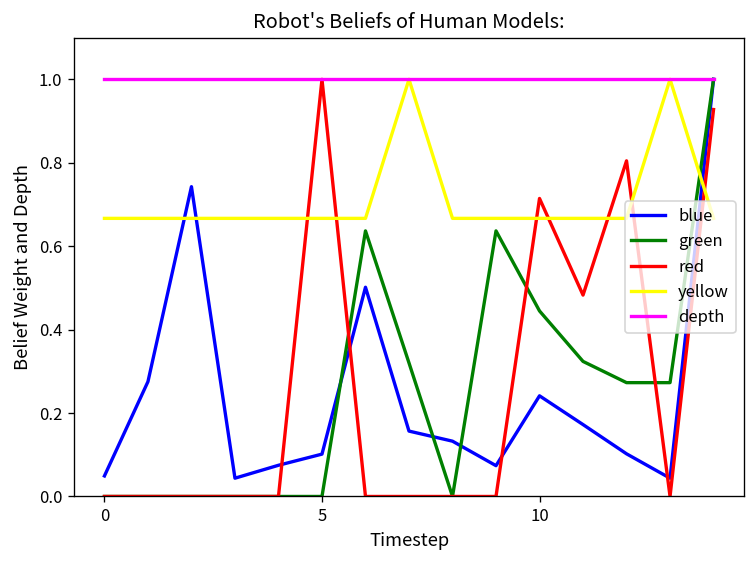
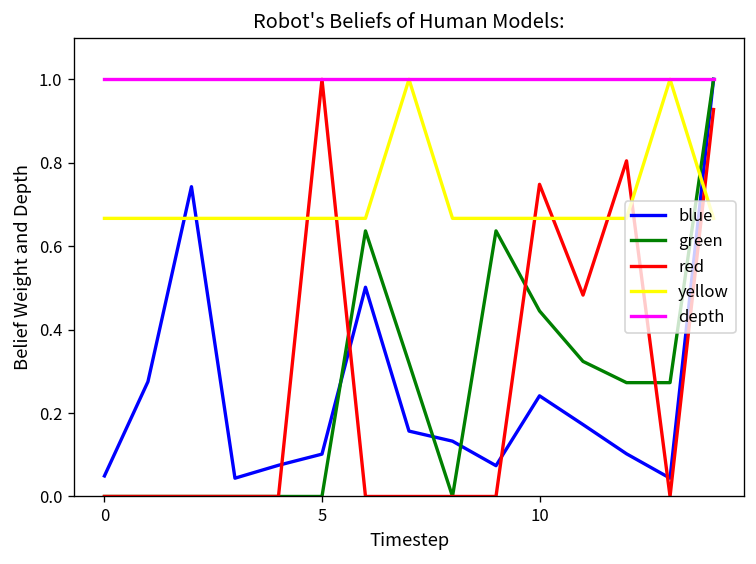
  {
    "blue": {
      "0": 0.05,
      "5": 0.10,
      "10": 0.24
    },
    "green": {
      "5": 0.00,
      "10": 0.44
    },
    "red": {
-     "10": 0.71
+     "10": 0.75
    },
    "yellow": {
      "0": 0.67,
      "5": 0.67,
      "10": 0.67
    },
    "depth": {
      "0": 1.00,
      "10": 1.00
    }
  }
